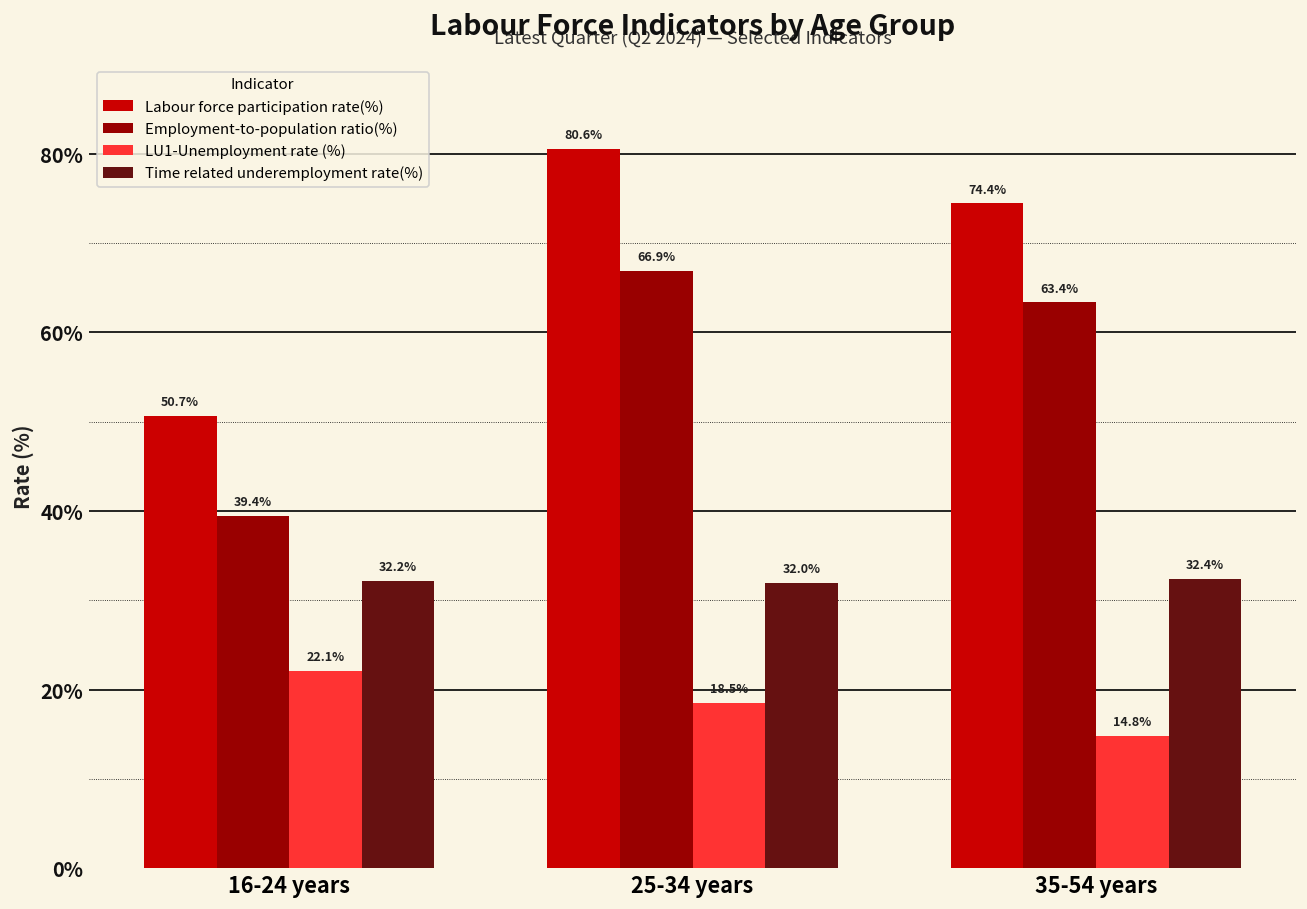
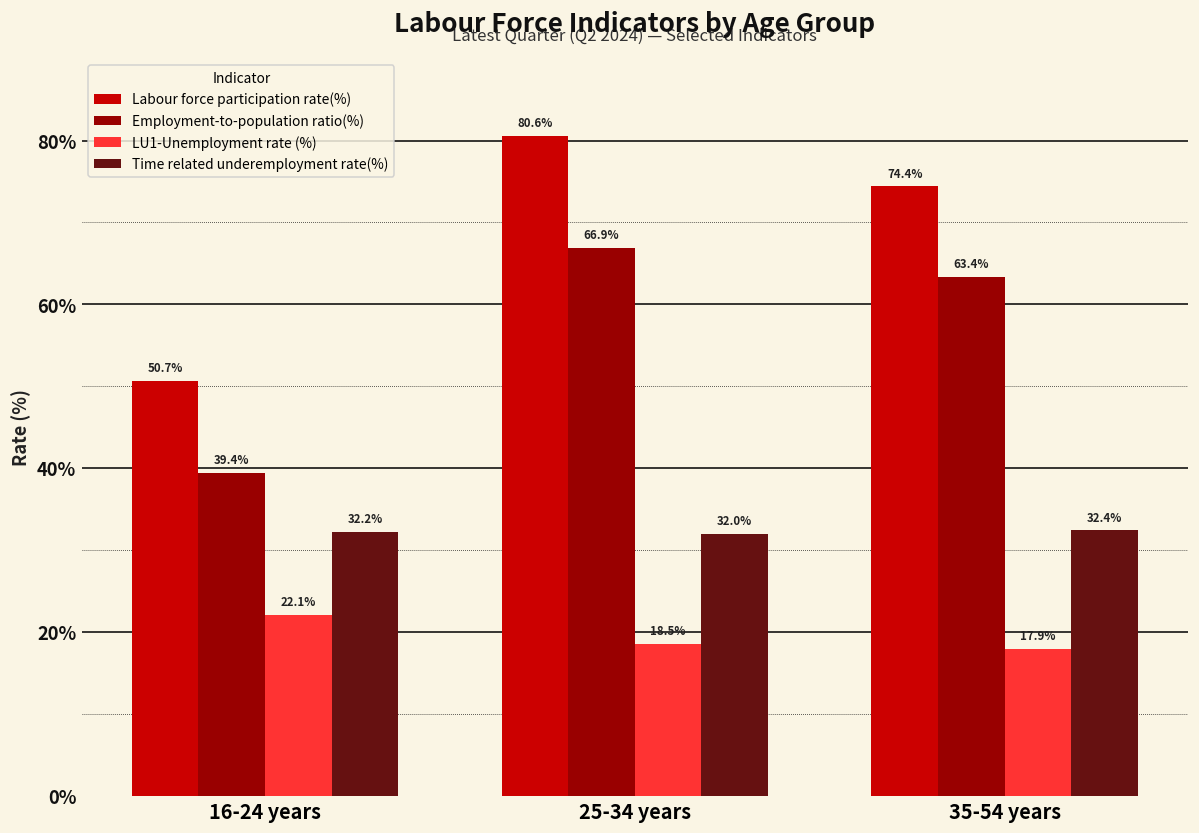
  {
    "LU1-Unemployment rate (%)": {
      "16-24 years": "22.1%",
      "25-34 years": "18.5%",
-     "35-54 years": "14.8%"
+     "35-54 years": "17.9%"
    }
  }
